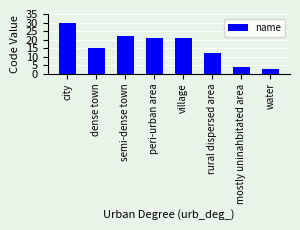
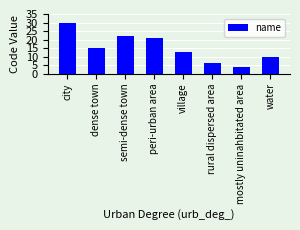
  {
    "city": 30,
    "dense town": 15,
    "semi-dense town": 22,
    "peri-urban area": 21,
-   "village": 21,
-   "rural dispersed area": 12,
+   "village": 13,
+   "rural dispersed area": 6,
    "mostly uninahbitated area": 4,
-   "water": 3
+   "water": 10
  }
